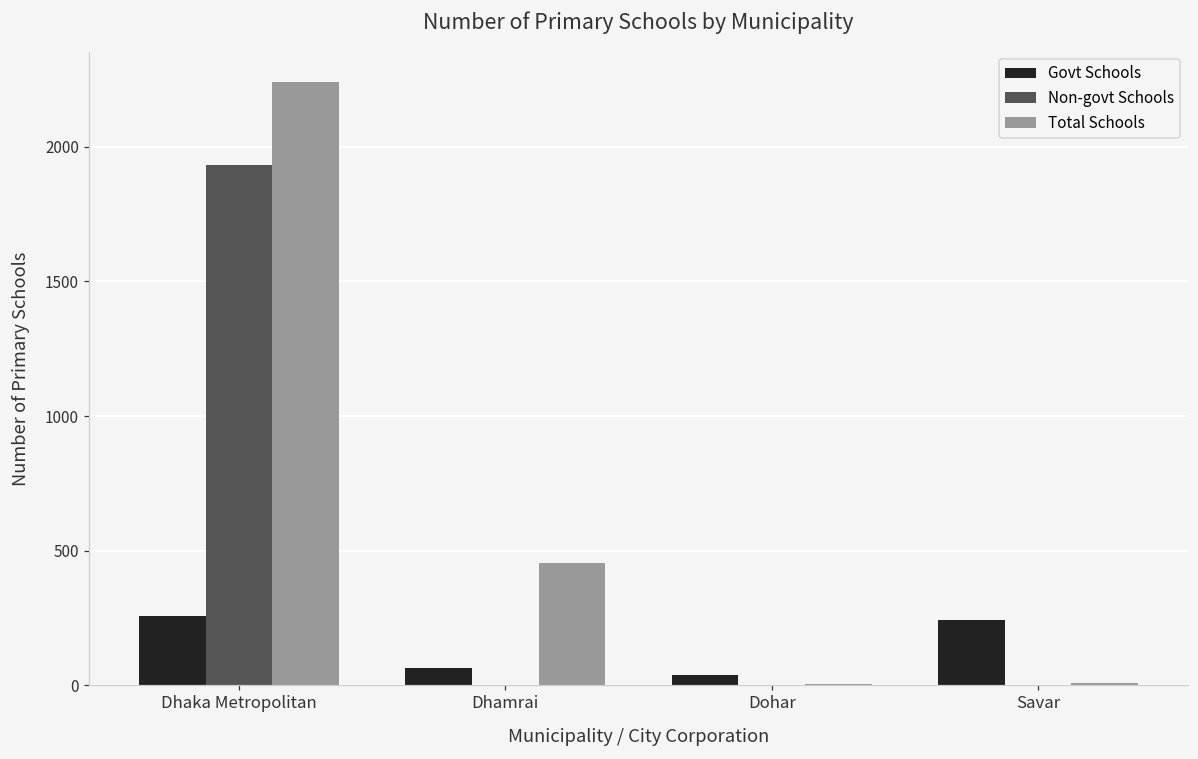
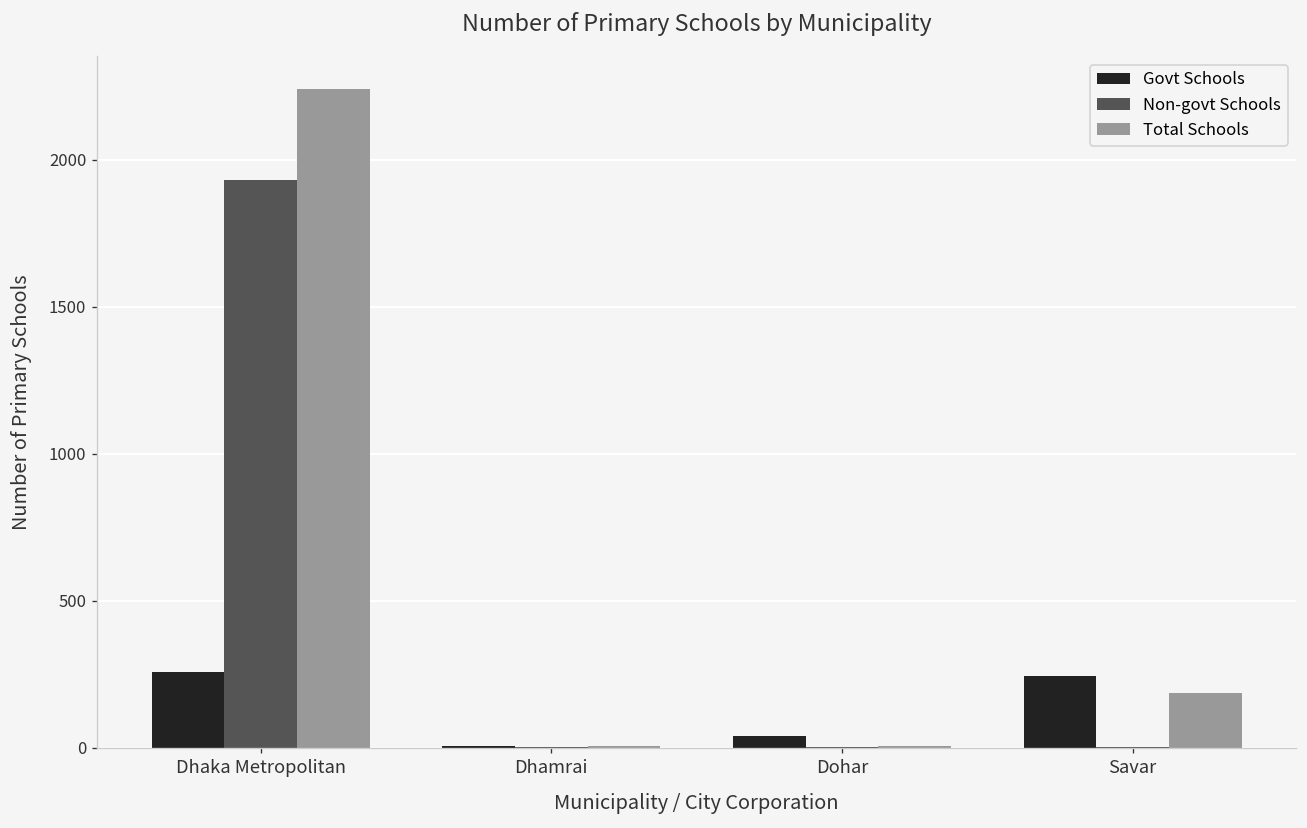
  {
    "Govt Schools": {
      "Dhaka Metropolitan": 260,
-     "Dhamrai": 70,
+     "Dhamrai": 10,
      "Dohar": 40,
      "Savar": 240
    },
    "Non-govt Schools": {
      "Dhaka Metropolitan": 1930
    },
    "Total Schools": {
      "Dhaka Metropolitan": 2240,
-     "Dhamrai": 450,
-     "Savar": 10
+     "Dhamrai": 10,
+     "Savar": 190
    }
  }
